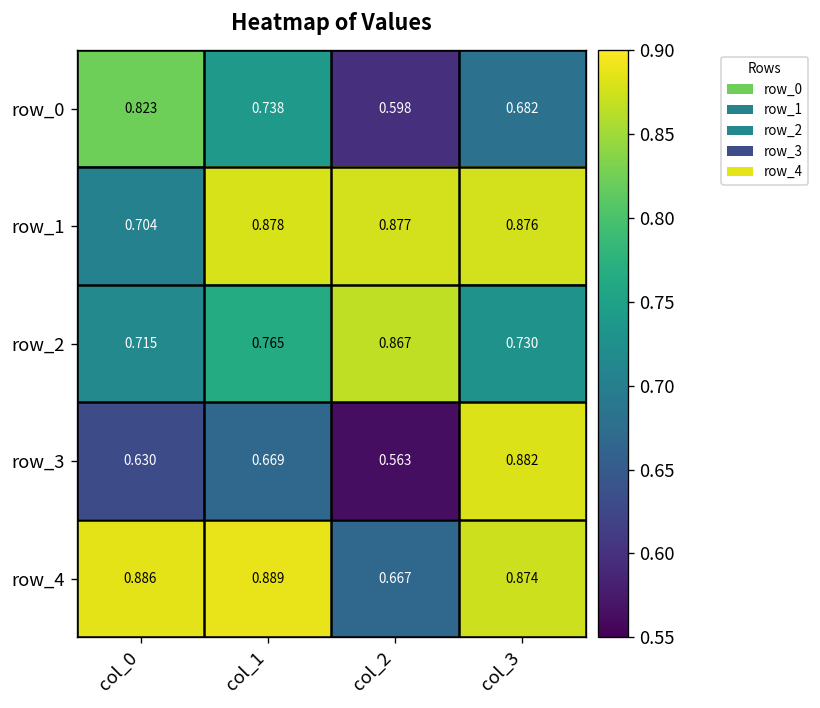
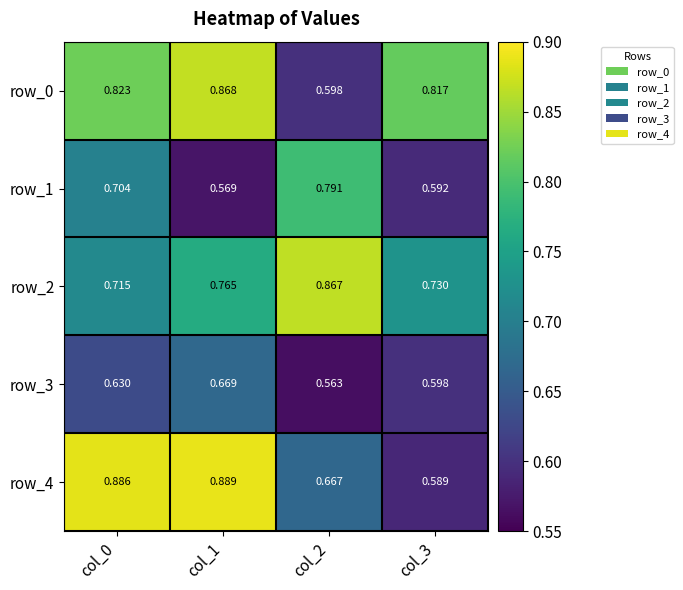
  {
    "row_0": {
      "col_0": 0.823,
-     "col_1": 0.738,
+     "col_1": 0.868,
      "col_2": 0.598,
-     "col_3": 0.682
+     "col_3": 0.817
    },
    "row_1": {
      "col_0": 0.704,
-     "col_1": 0.878,
-     "col_2": 0.877,
-     "col_3": 0.876
+     "col_1": 0.569,
+     "col_2": 0.791,
+     "col_3": 0.592
    },
    "row_2": {
      "col_0": 0.715,
      "col_1": 0.765,
      "col_2": 0.867,
      "col_3": 0.730
    },
    "row_3": {
      "col_0": 0.630,
      "col_1": 0.669,
      "col_2": 0.563,
-     "col_3": 0.882
+     "col_3": 0.598
    },
    "row_4": {
      "col_0": 0.886,
      "col_1": 0.889,
      "col_2": 0.667,
-     "col_3": 0.874
+     "col_3": 0.589
    }
  }
